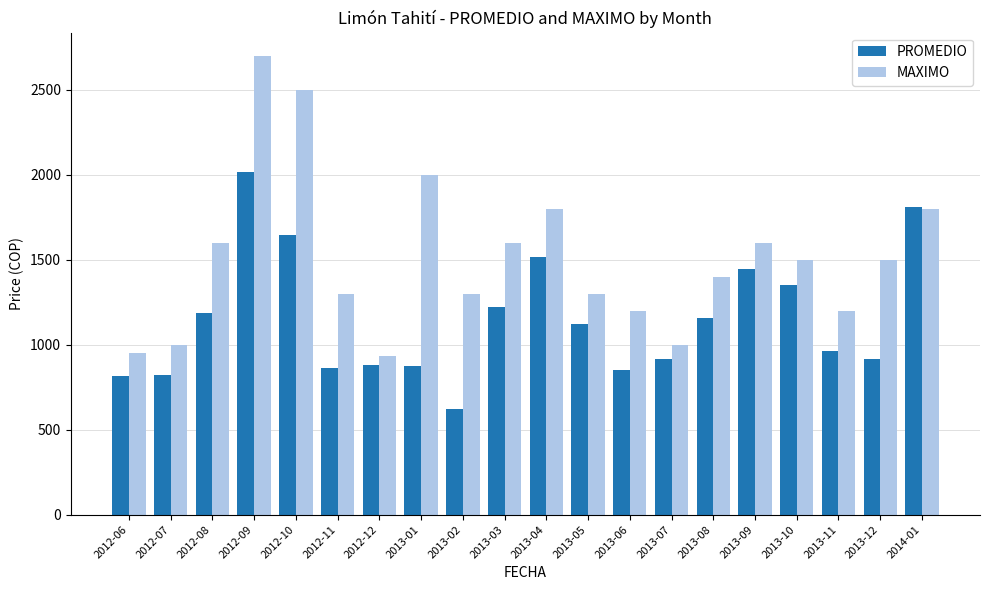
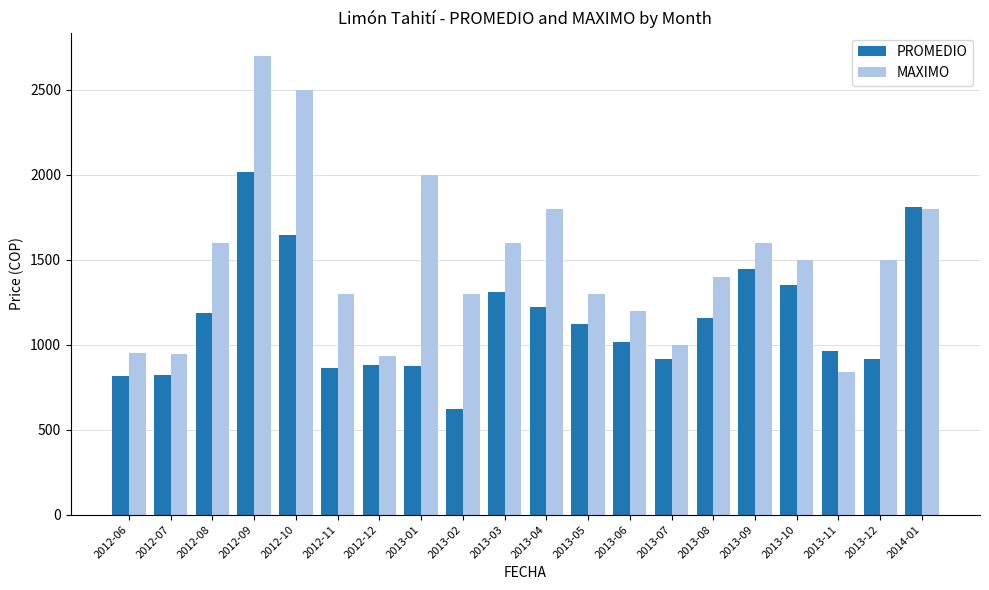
  {
    "PROMEDIO": {
      "2012-06": 820,
      "2012-07": 820,
      "2012-08": 1180,
      "2012-09": 2020,
      "2012-10": 1650,
      "2012-11": 860,
      "2012-12": 880,
      "2013-01": 880,
      "2013-02": 620,
-     "2013-03": 1220,
-     "2013-04": 1520,
+     "2013-03": 1310,
+     "2013-04": 1220,
      "2013-05": 1120,
-     "2013-06": 850,
+     "2013-06": 1010,
      "2013-07": 920,
      "2013-08": 1150,
      "2013-09": 1450,
      "2013-10": 1350,
      "2013-11": 960,
      "2013-12": 920,
      "2014-01": 1810
    },
    "MAXIMO": {
      "2012-06": 950,
-     "2012-07": 1000,
+     "2012-07": 950,
      "2012-08": 1600,
      "2012-09": 2700,
      "2012-10": 2500,
      "2012-11": 1300,
      "2012-12": 930,
      "2013-01": 2000,
      "2013-02": 1300,
      "2013-03": 1600,
      "2013-04": 1800,
      "2013-05": 1300,
      "2013-06": 1200,
      "2013-07": 1000,
      "2013-08": 1400,
      "2013-09": 1600,
      "2013-10": 1500,
-     "2013-11": 1200,
+     "2013-11": 840,
      "2013-12": 1500,
      "2014-01": 1800
    }
  }
